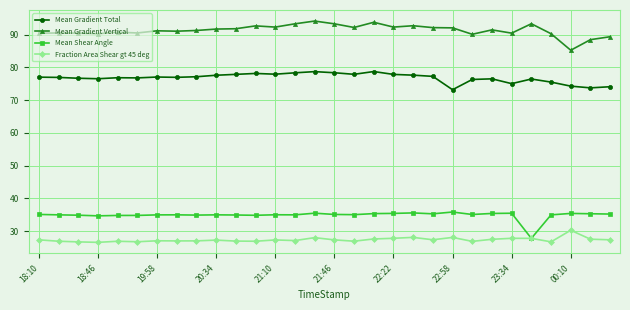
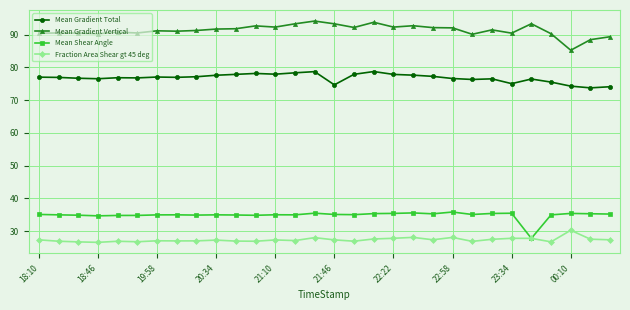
  {
    "Mean Gradient Total": {
      "18:10": 77,
      "18:46": 77,
      "19:58": 77,
      "20:34": 78,
      "21:10": 78,
-     "21:46": 78,
+     "21:46": 75,
      "22:22": 78,
-     "22:58": 73,
+     "22:58": 77,
      "23:34": 75,
      "00:10": 74
    },
    "Mean Gradient Vertical": {
      "19:58": 91,
      "20:34": 92,
      "21:10": 92,
      "21:46": 93,
      "22:22": 92,
      "22:58": 92,
      "23:34": 90,
      "00:10": 85
    },
    "Mean Shear Angle": {
      "18:10": 35,
      "18:46": 35,
      "19:58": 35,
      "20:34": 35,
      "21:10": 35,
      "21:46": 35,
      "22:22": 35,
      "22:58": 36,
      "23:34": 35,
      "00:10": 35
    },
    "Fraction Area Shear gt 45 deg": {
      "18:10": 27,
      "18:46": 27,
      "19:58": 27,
      "20:34": 27,
      "21:10": 27,
      "21:46": 27,
      "22:22": 28,
      "22:58": 28,
      "23:34": 28,
      "00:10": 30
    }
  }
